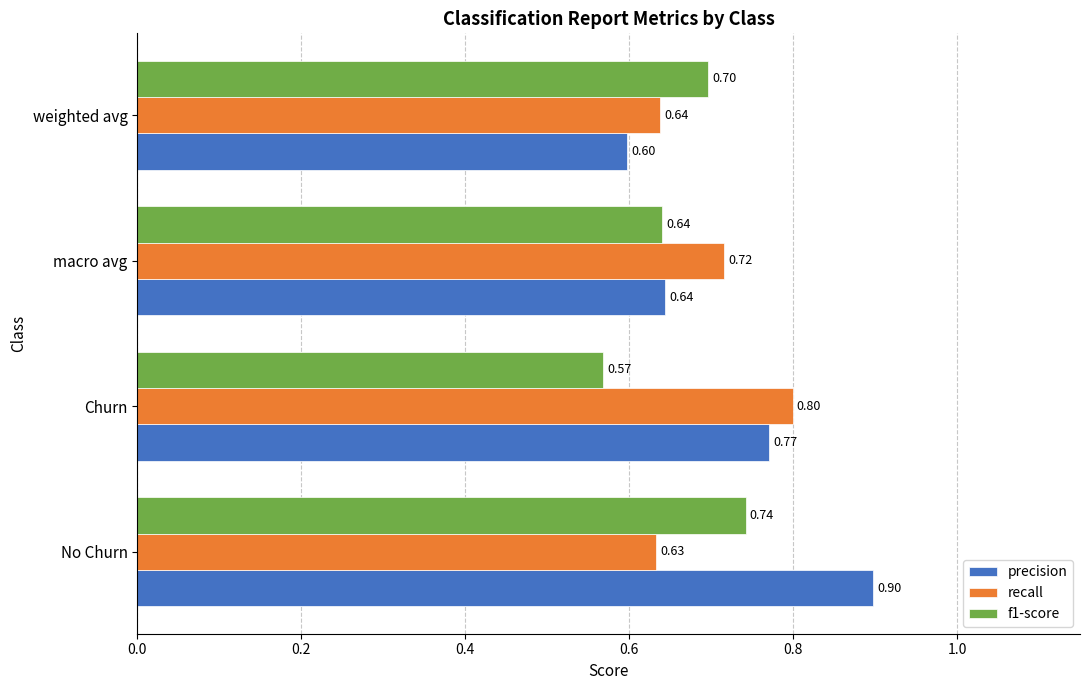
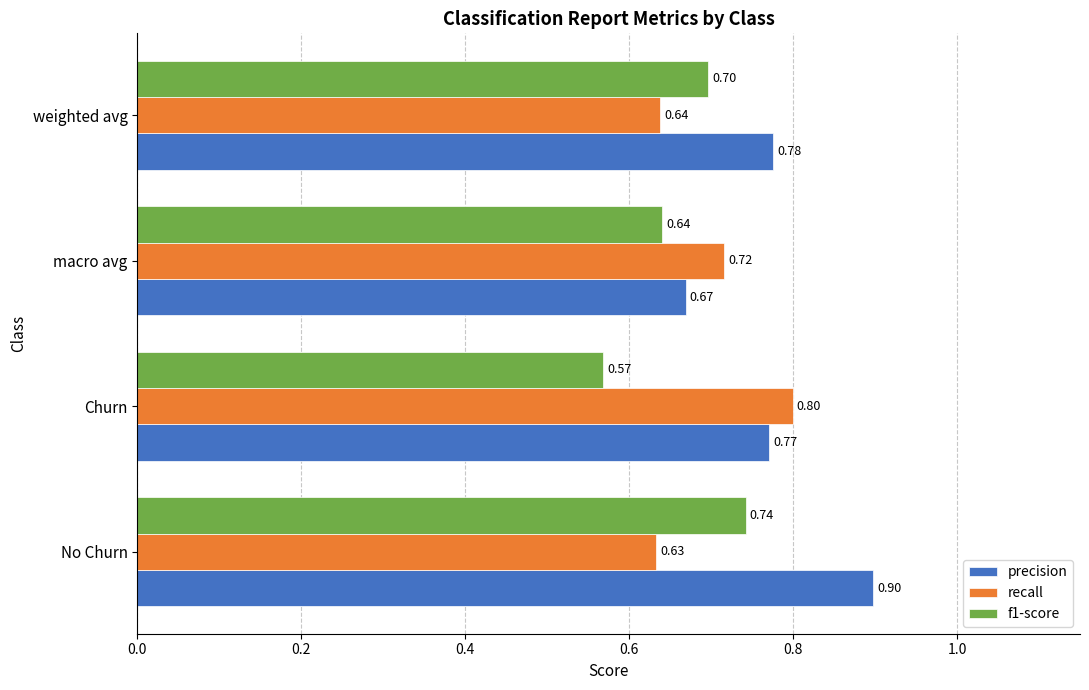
  {
    "precision": {
-     "weighted avg": 0.60,
-     "macro avg": 0.64,
+     "weighted avg": 0.78,
+     "macro avg": 0.67,
      "Churn": 0.77,
      "No Churn": 0.90
    },
    "recall": {
      "weighted avg": 0.64,
      "macro avg": 0.72,
      "Churn": 0.80,
      "No Churn": 0.63
    },
    "f1-score": {
      "weighted avg": 0.70,
      "macro avg": 0.64,
      "Churn": 0.57,
      "No Churn": 0.74
    }
  }
